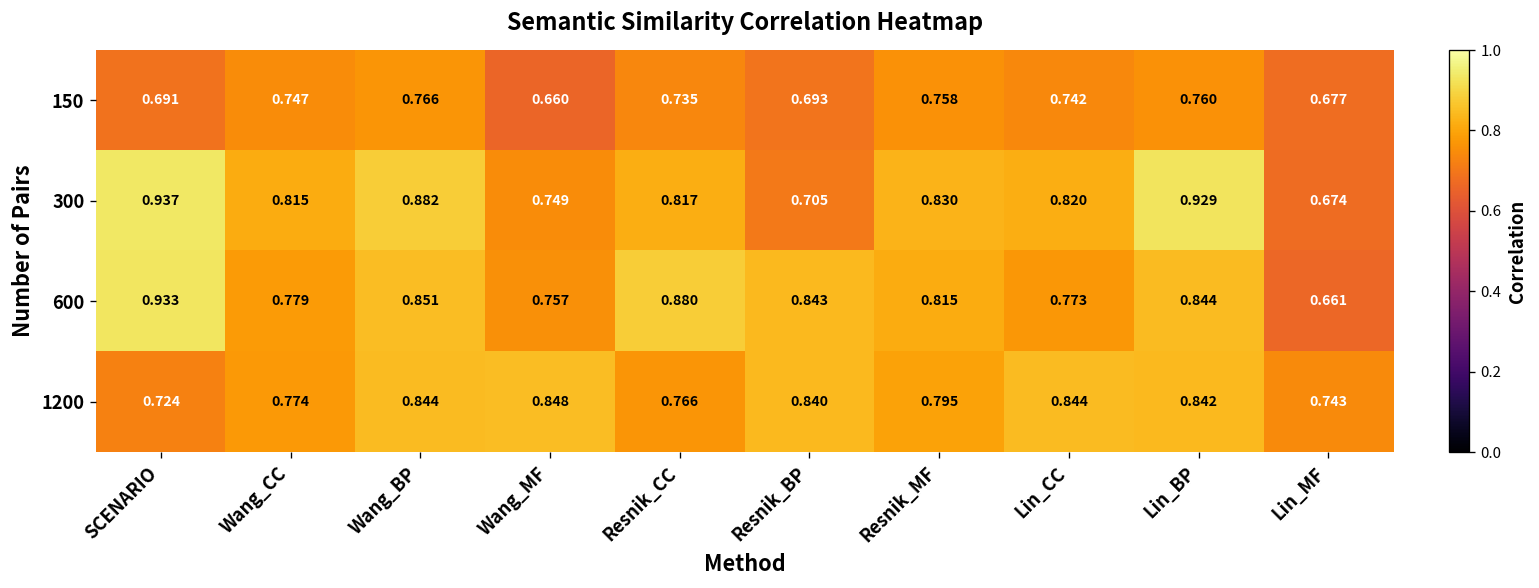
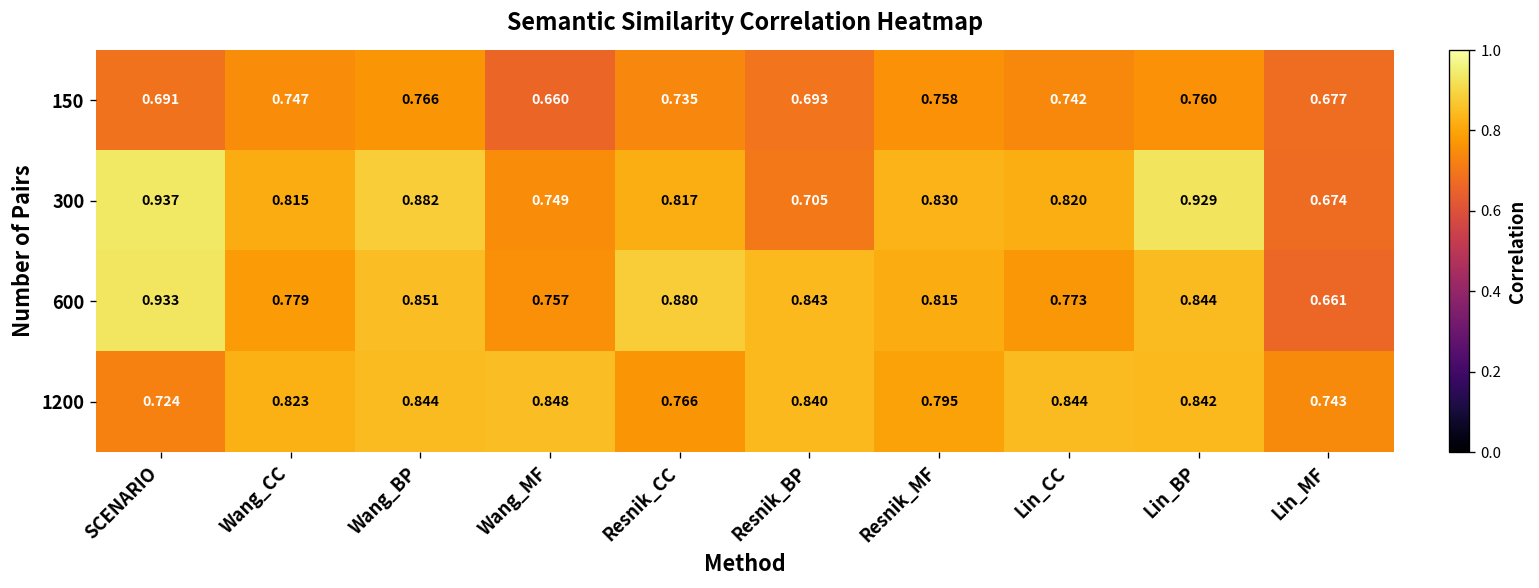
  {
    "150": {
      "SCENARIO": 0.691,
      "Wang_CC": 0.747,
      "Wang_BP": 0.766,
      "Wang_MF": 0.660,
      "Resnik_CC": 0.735,
      "Resnik_BP": 0.693,
      "Resnik_MF": 0.758,
      "Lin_CC": 0.742,
      "Lin_BP": 0.760,
      "Lin_MF": 0.677
    },
    "300": {
      "SCENARIO": 0.937,
      "Wang_CC": 0.815,
      "Wang_BP": 0.882,
      "Wang_MF": 0.749,
      "Resnik_CC": 0.817,
      "Resnik_BP": 0.705,
      "Resnik_MF": 0.830,
      "Lin_CC": 0.820,
      "Lin_BP": 0.929,
      "Lin_MF": 0.674
    },
    "600": {
      "SCENARIO": 0.933,
      "Wang_CC": 0.779,
      "Wang_BP": 0.851,
      "Wang_MF": 0.757,
      "Resnik_CC": 0.880,
      "Resnik_BP": 0.843,
      "Resnik_MF": 0.815,
      "Lin_CC": 0.773,
      "Lin_BP": 0.844,
      "Lin_MF": 0.661
    },
    "1200": {
      "SCENARIO": 0.724,
-     "Wang_CC": 0.774,
+     "Wang_CC": 0.823,
      "Wang_BP": 0.844,
      "Wang_MF": 0.848,
      "Resnik_CC": 0.766,
      "Resnik_BP": 0.840,
      "Resnik_MF": 0.795,
      "Lin_CC": 0.844,
      "Lin_BP": 0.842,
      "Lin_MF": 0.743
    }
  }
